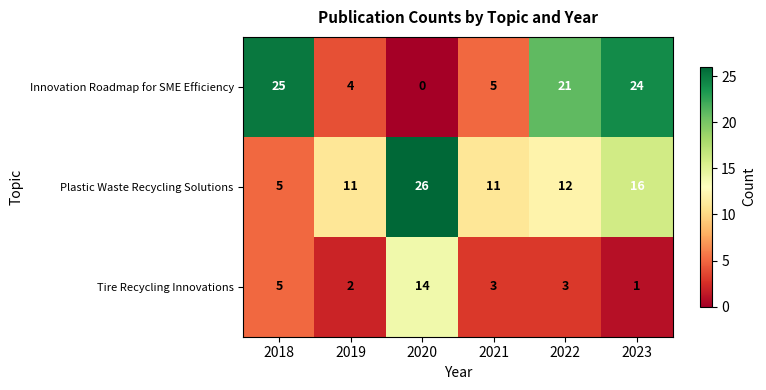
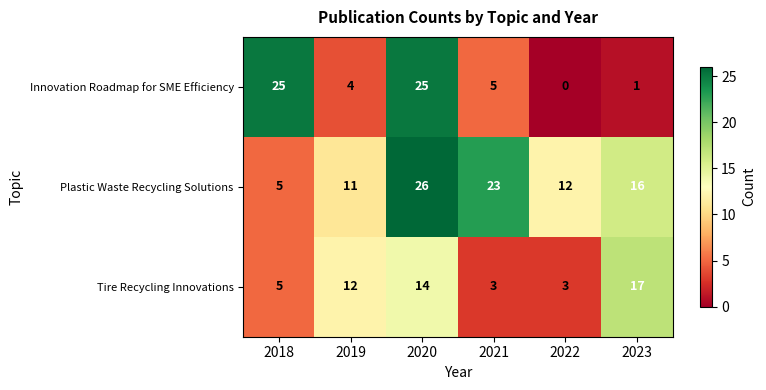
  {
    "Innovation Roadmap for SME Efficiency": {
      "2018": 25,
      "2019": 4,
-     "2020": 0,
+     "2020": 25,
      "2021": 5,
-     "2022": 21,
-     "2023": 24
+     "2022": 0,
+     "2023": 1
    },
    "Plastic Waste Recycling Solutions": {
      "2018": 5,
      "2019": 11,
      "2020": 26,
-     "2021": 11,
+     "2021": 23,
      "2022": 12,
      "2023": 16
    },
    "Tire Recycling Innovations": {
      "2018": 5,
-     "2019": 2,
+     "2019": 12,
      "2020": 14,
      "2021": 3,
      "2022": 3,
-     "2023": 1
+     "2023": 17
    }
  }
